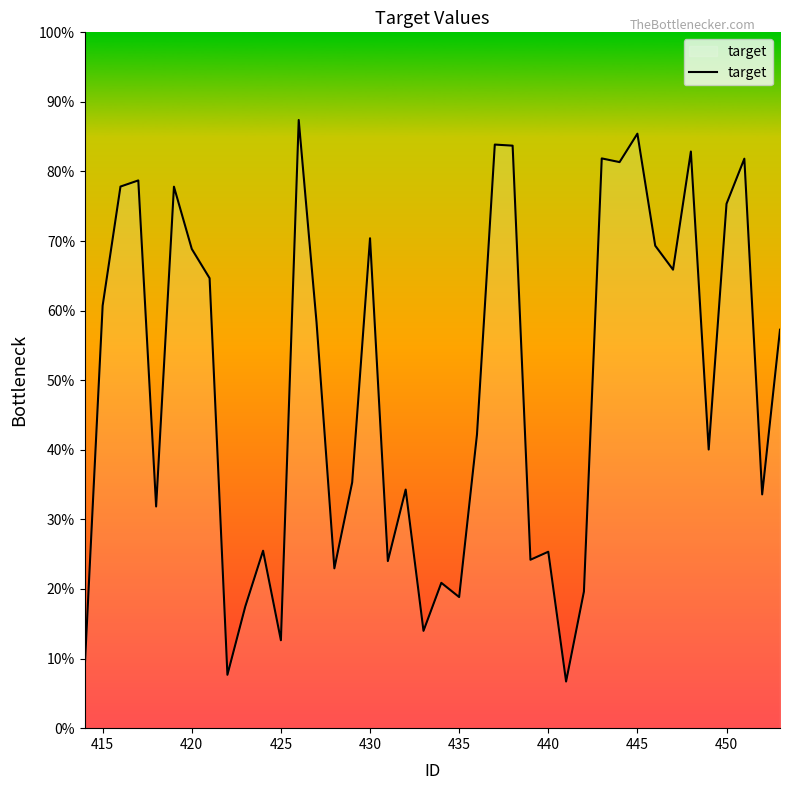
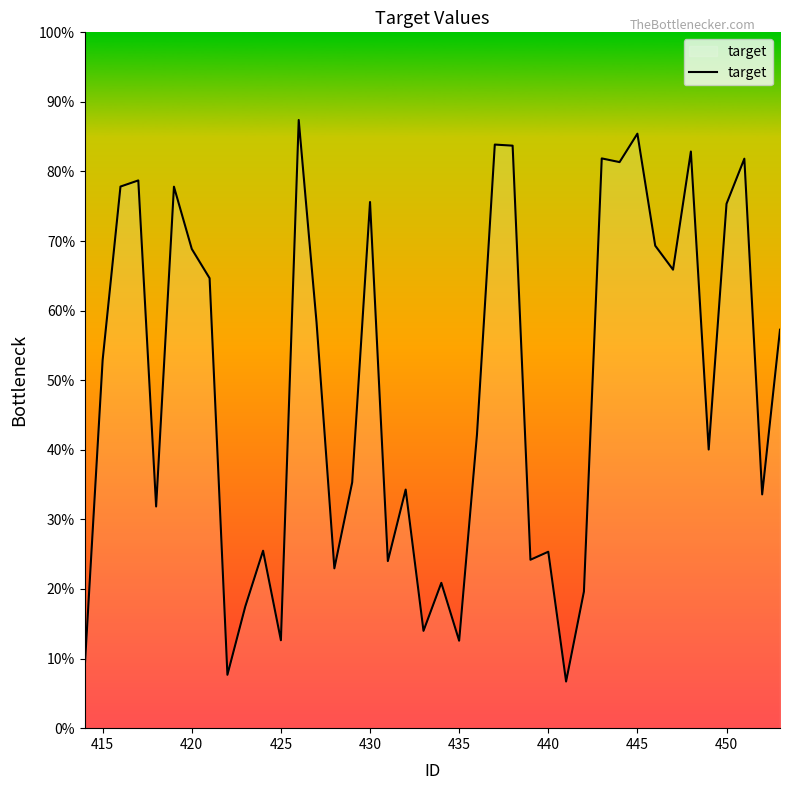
  {
-   "415": "61%",
+   "415": "53%",
    "420": "69%",
    "425": "13%",
-   "430": "70%",
-   "435": "19%",
+   "430": "76%",
+   "435": "13%",
    "440": "25%",
    "445": "85%",
    "450": "75%"
  }
